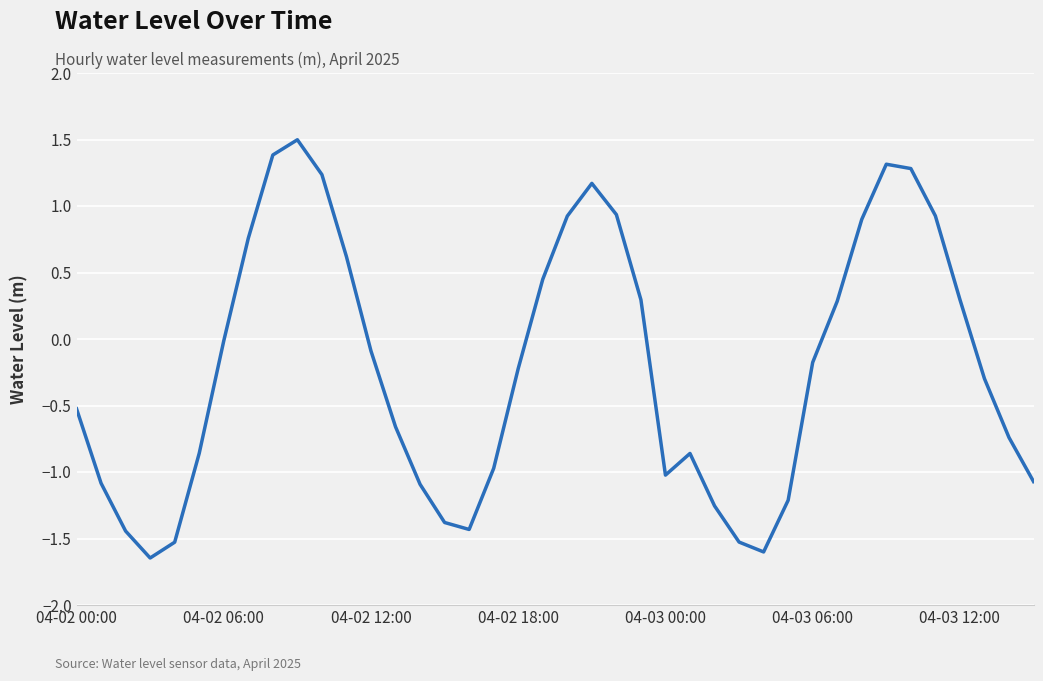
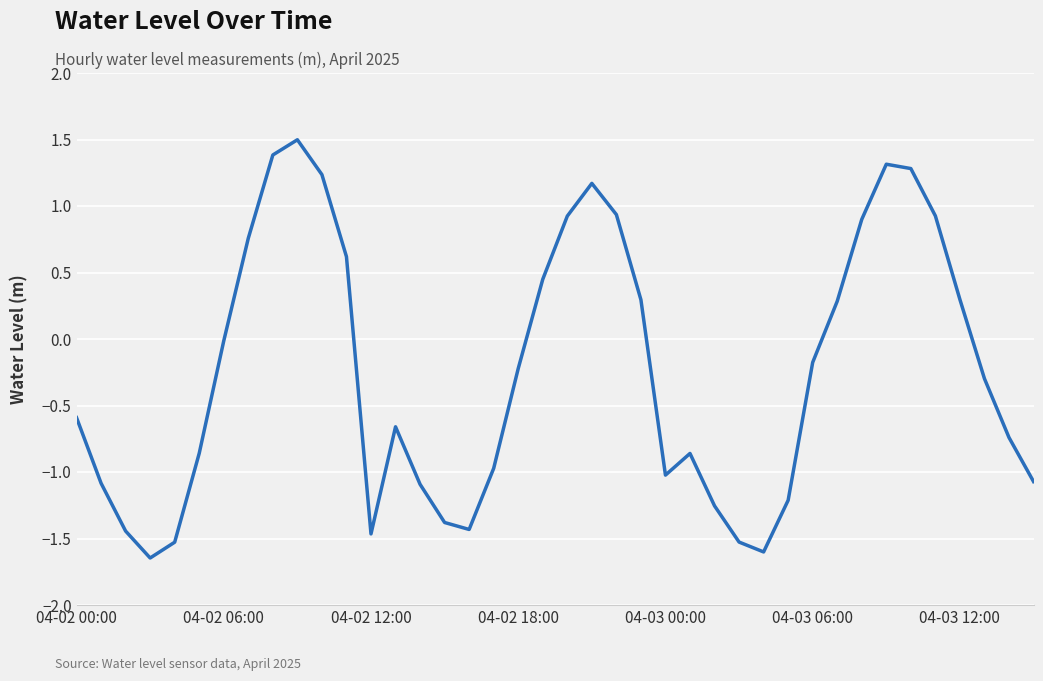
  {
-   "04-02 00:00": -0.52,
+   "04-02 00:00": -0.59,
    "04-02 06:00": -0.01,
-   "04-02 12:00": -0.09,
+   "04-02 12:00": -1.47,
    "04-02 18:00": -0.22,
    "04-03 00:00": -1.02,
    "04-03 06:00": -0.18,
    "04-03 12:00": 0.30
  }
